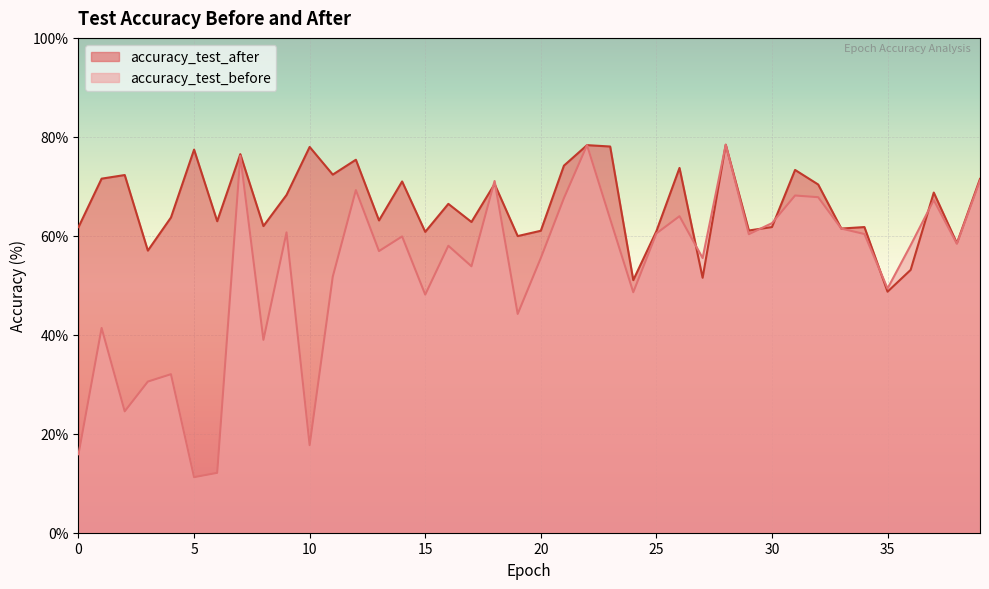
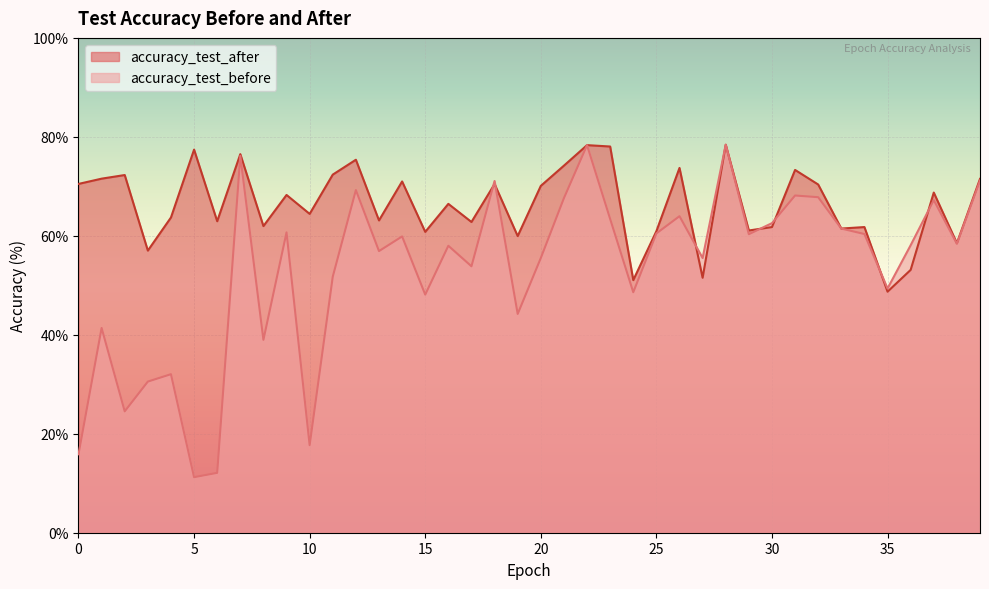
  {
    "accuracy_test_after": {
-     "0": "62%",
+     "0": "70%",
      "5": "77%",
-     "10": "78%",
+     "10": "64%",
      "15": "61%",
-     "20": "61%",
+     "20": "70%",
      "30": "62%",
      "35": "49%"
    },
    "accuracy_test_before": {
      "0": "16%",
      "5": "11%",
      "10": "18%",
      "15": "48%",
      "20": "56%",
      "30": "63%",
      "35": "49%"
    }
  }
